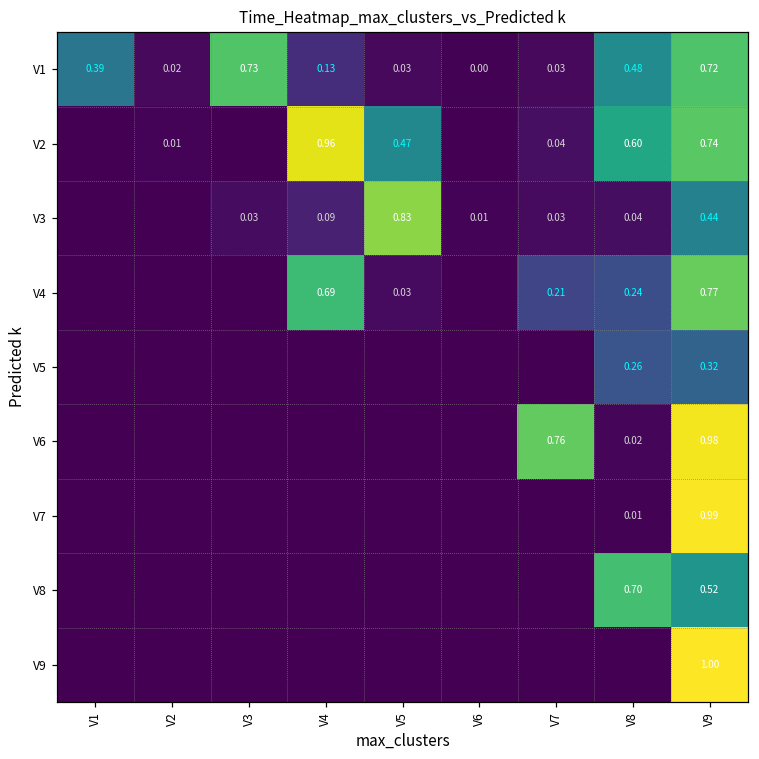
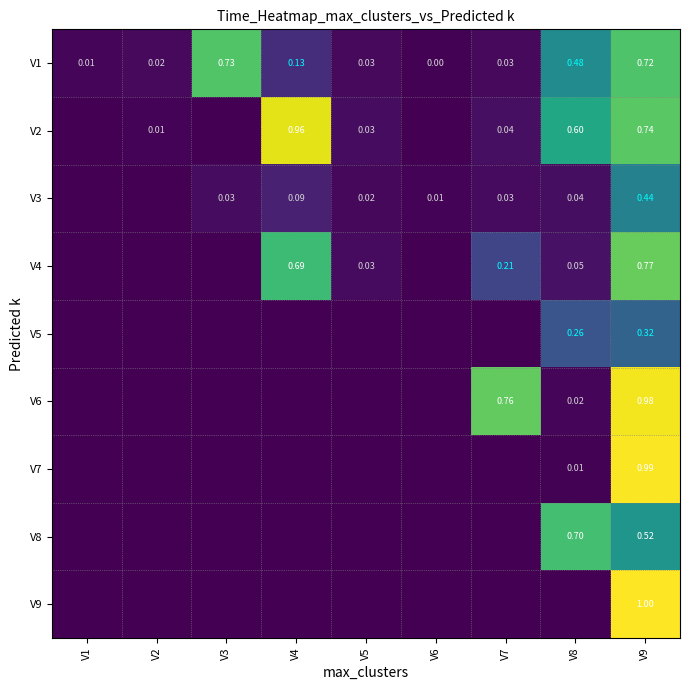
  {
    "V1": {
-     "V1": 0.39,
+     "V1": 0.01,
      "V2": 0.02,
      "V3": 0.73,
      "V4": 0.13,
      "V5": 0.03,
      "V6": 0.00,
      "V7": 0.03,
      "V8": 0.48,
      "V9": 0.72
    },
    "V2": {
      "V2": 0.01,
      "V4": 0.96,
-     "V5": 0.47,
+     "V5": 0.03,
      "V7": 0.04,
      "V8": 0.60,
      "V9": 0.74
    },
    "V3": {
      "V3": 0.03,
      "V4": 0.09,
-     "V5": 0.83,
+     "V5": 0.02,
      "V6": 0.01,
      "V7": 0.03,
      "V8": 0.04,
      "V9": 0.44
    },
    "V4": {
      "V4": 0.69,
      "V5": 0.03,
      "V7": 0.21,
-     "V8": 0.24,
+     "V8": 0.05,
      "V9": 0.77
    },
    "V5": {
      "V8": 0.26,
      "V9": 0.32
    },
    "V6": {
      "V7": 0.76,
      "V8": 0.02,
      "V9": 0.98
    },
    "V7": {
      "V8": 0.01,
      "V9": 0.99
    },
    "V8": {
      "V8": 0.70,
      "V9": 0.52
    },
    "V9": {
      "V9": 1.00
    }
  }
